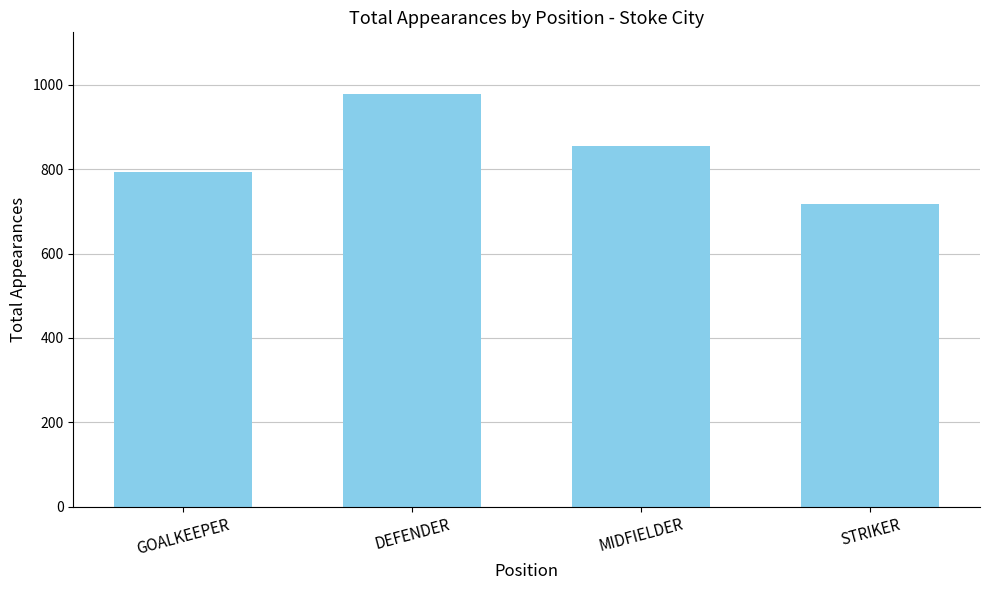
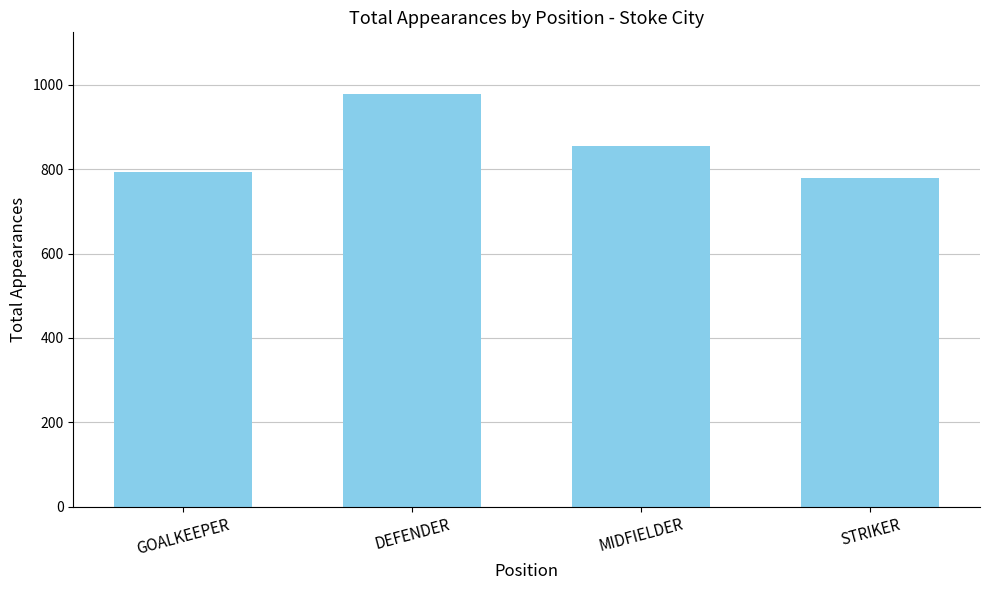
  {
    "GOALKEEPER": 790,
    "DEFENDER": 980,
    "MIDFIELDER": 850,
-   "STRIKER": 720
+   "STRIKER": 780
  }
